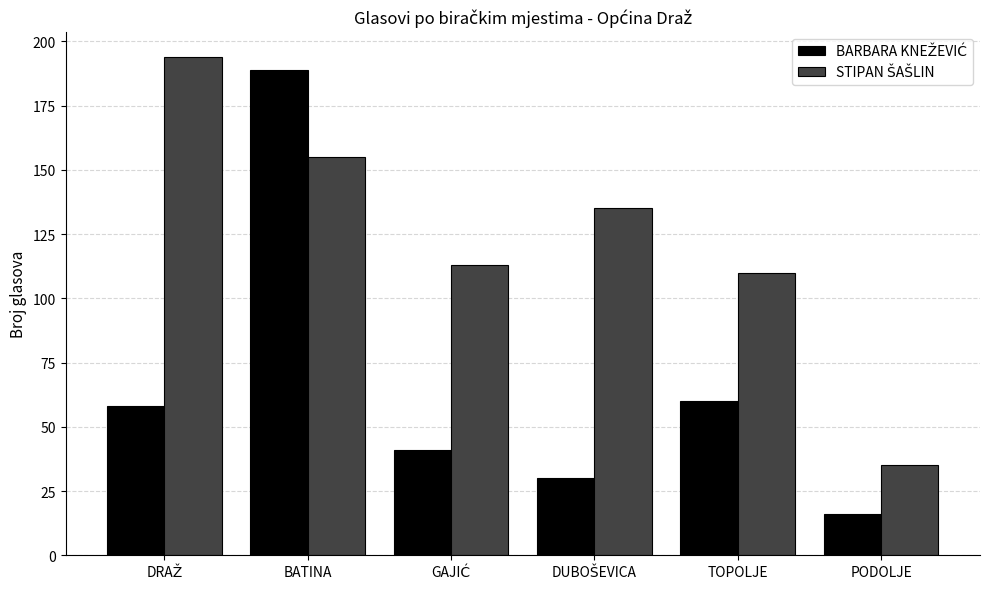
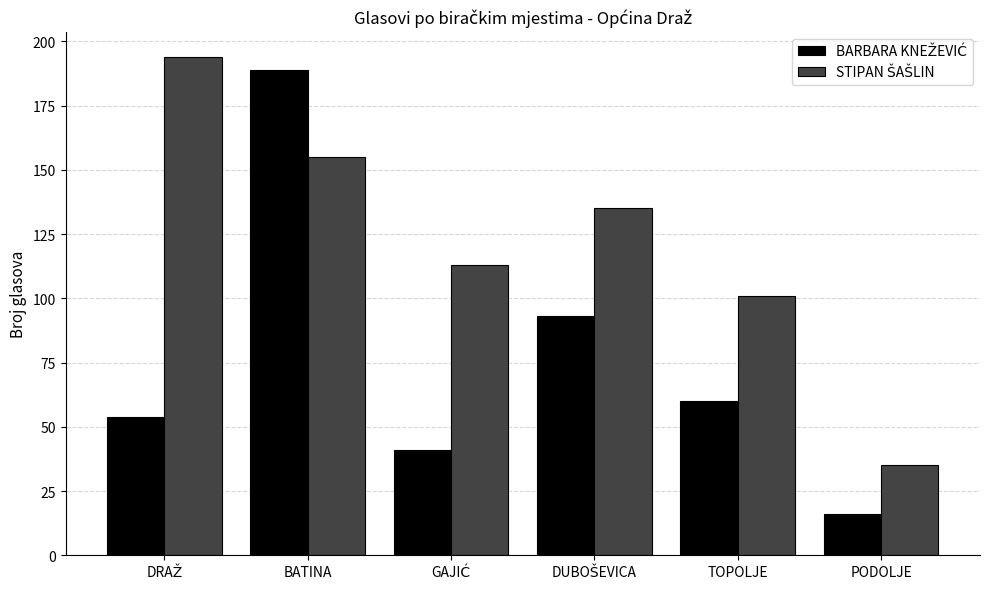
  {
    "BARBARA KNEŽEVIĆ": {
-     "DRAŽ": 58,
+     "DRAŽ": 54,
      "BATINA": 189,
      "GAJIĆ": 41,
-     "DUBOŠEVICA": 30,
+     "DUBOŠEVICA": 93,
      "TOPOLJE": 60,
      "PODOLJE": 16
    },
    "STIPAN ŠAŠLIN": {
      "DRAŽ": 194,
      "BATINA": 155,
      "GAJIĆ": 113,
      "DUBOŠEVICA": 135,
-     "TOPOLJE": 110,
+     "TOPOLJE": 101,
      "PODOLJE": 35
    }
  }
